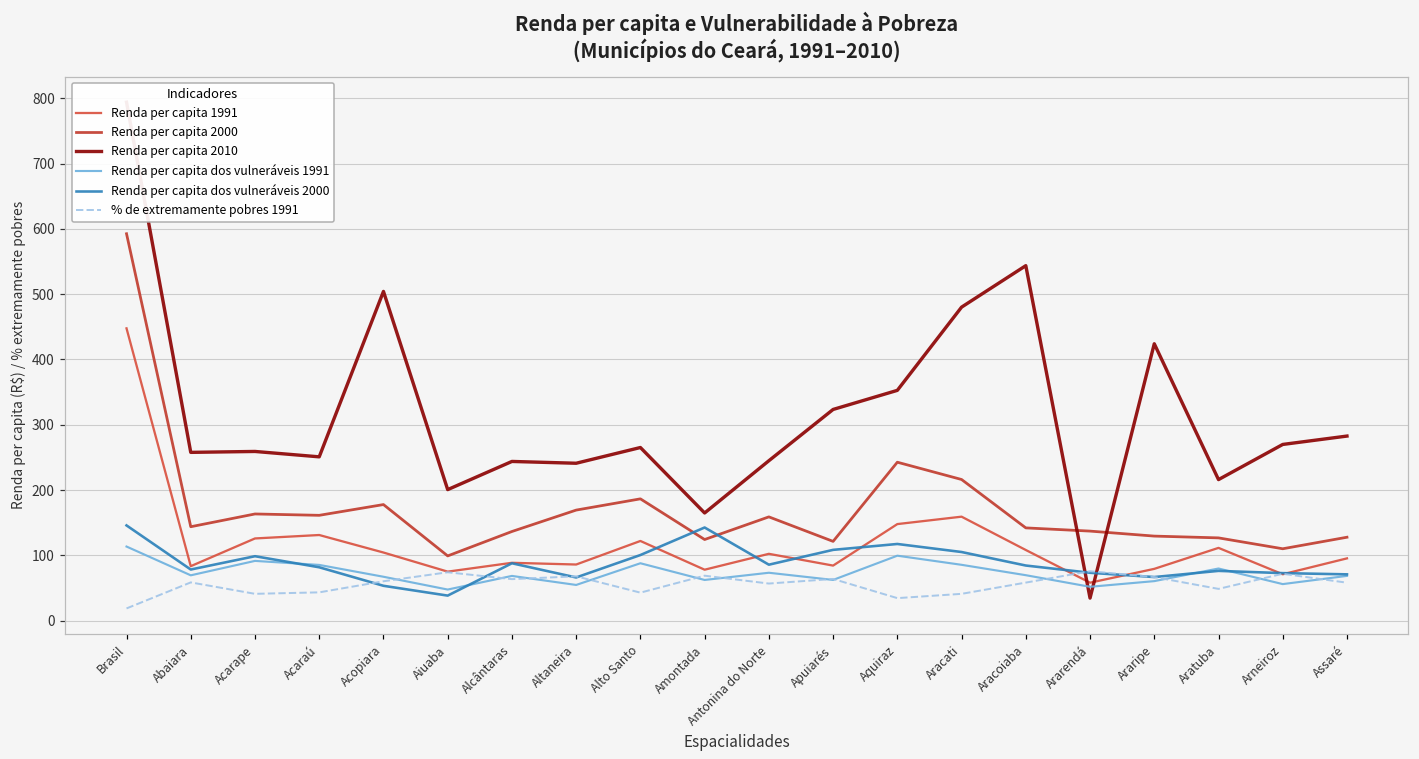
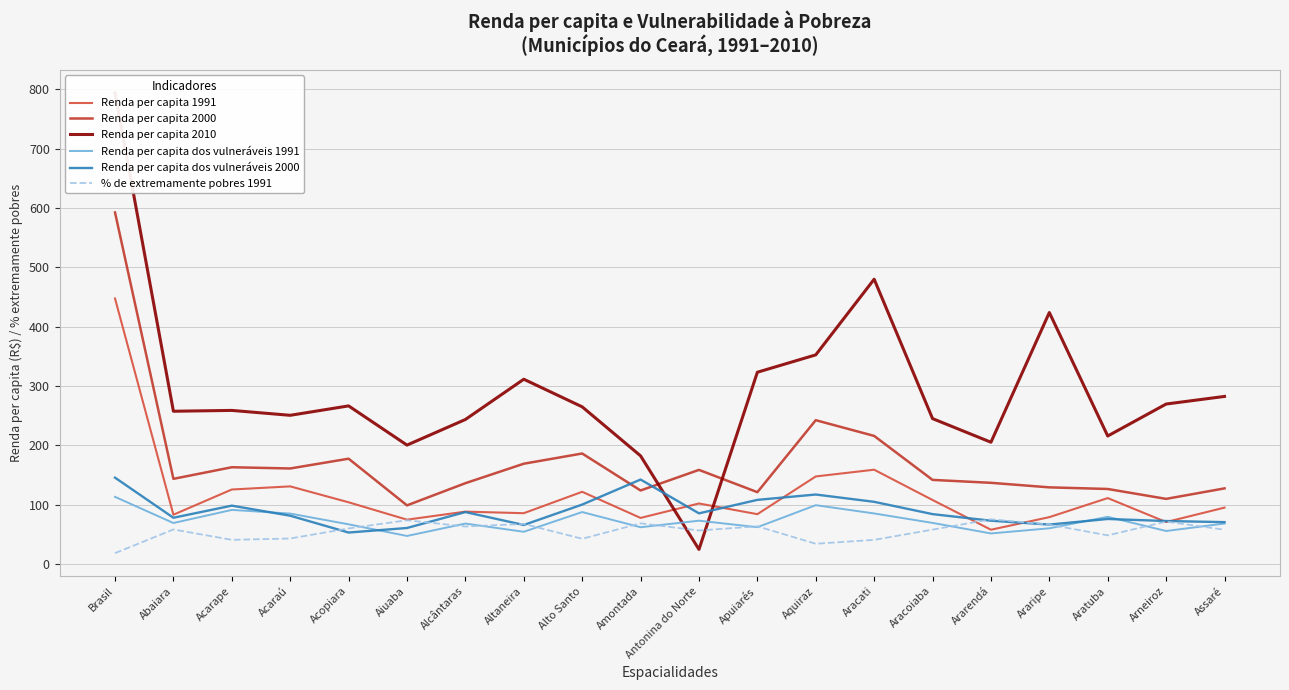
  {
    "Renda per capita 2010": {
      "Abaiara": 260,
      "Acarape": 260,
      "Acaraú": 250,
-     "Acopiara": 500,
+     "Acopiara": 270,
      "Aiuaba": 200,
      "Alcântaras": 240,
-     "Altaneira": 240,
+     "Altaneira": 310,
      "Alto Santo": 270,
-     "Amontada": 160,
-     "Antonina do Norte": 240,
+     "Amontada": 180,
+     "Antonina do Norte": 20,
      "Apuiarés": 320,
      "Aquiraz": 350,
      "Aracati": 480,
-     "Aracoiaba": 540,
-     "Ararendá": 30,
+     "Aracoiaba": 250,
+     "Ararendá": 210,
      "Araripe": 420,
      "Aratuba": 220,
      "Arneiroz": 270,
      "Assaré": 280
    },
    "Renda per capita dos vulneráveis 2000": {
      "Brasil": 150,
      "Abaiara": 80,
      "Acarape": 100,
      "Acopiara": 50,
-     "Aiuaba": 40,
+     "Aiuaba": 60,
      "Alto Santo": 100,
      "Amontada": 140,
      "Antonina do Norte": 90,
      "Apuiarés": 110,
      "Aquiraz": 120,
      "Aracati": 110,
      "Aracoiaba": 80
    }
  }
